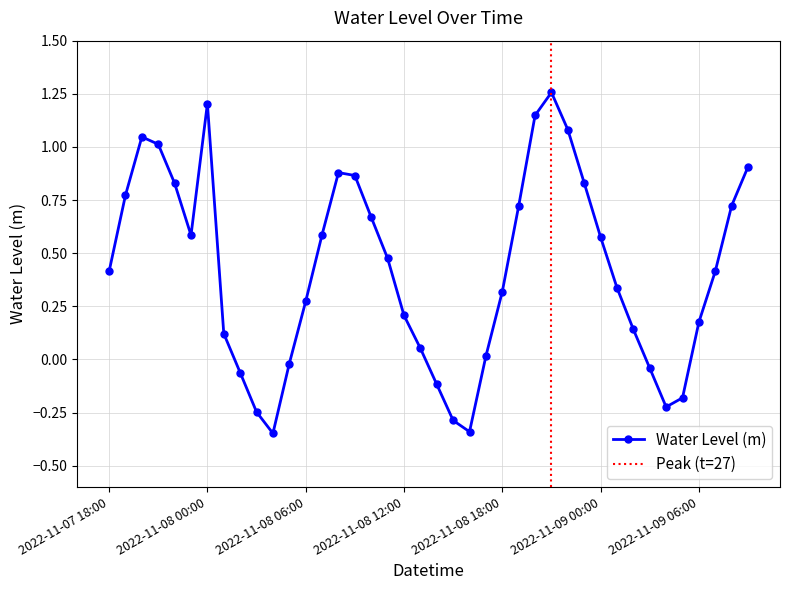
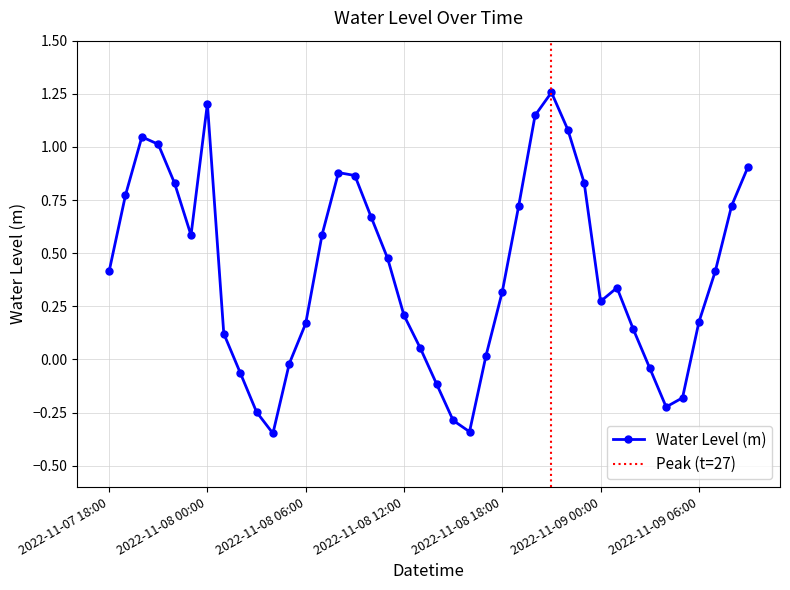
  {
    "2022-11-07 18:00": 0.41,
    "2022-11-08 00:00": 1.20,
-   "2022-11-08 06:00": 0.27,
+   "2022-11-08 06:00": 0.17,
    "2022-11-08 12:00": 0.21,
    "2022-11-08 18:00": 0.32,
-   "2022-11-09 00:00": 0.58,
+   "2022-11-09 00:00": 0.27,
    "2022-11-09 06:00": 0.18
  }
